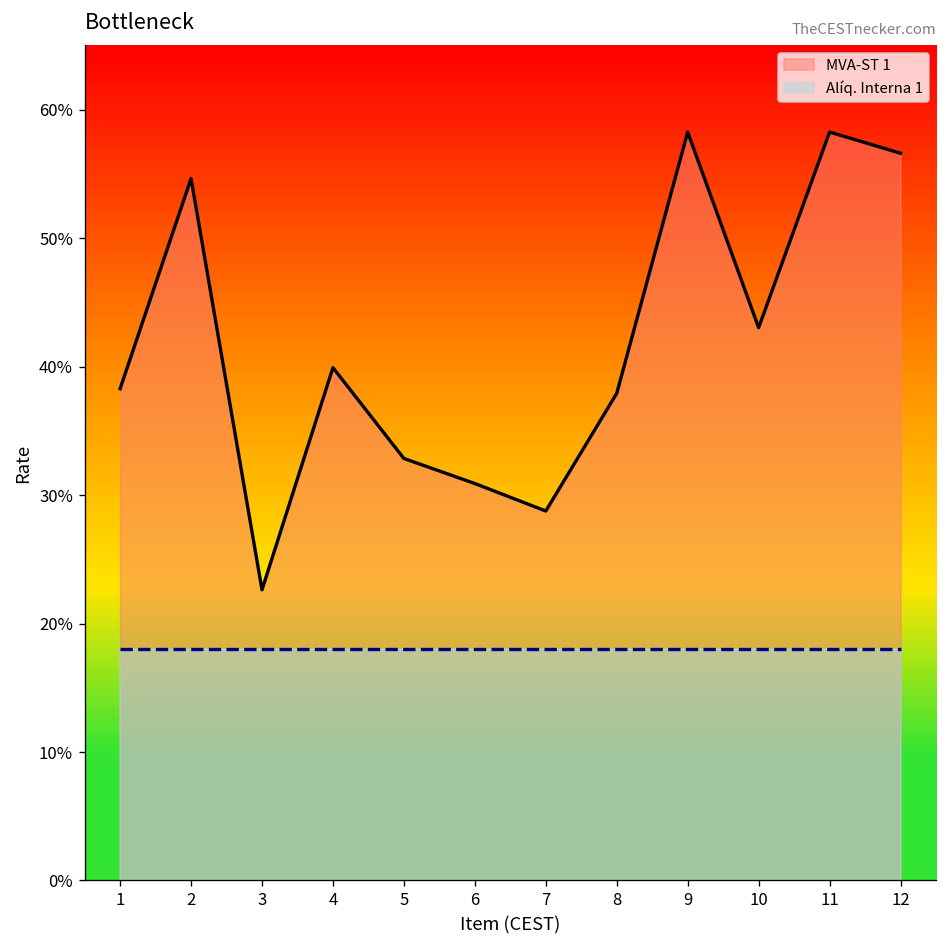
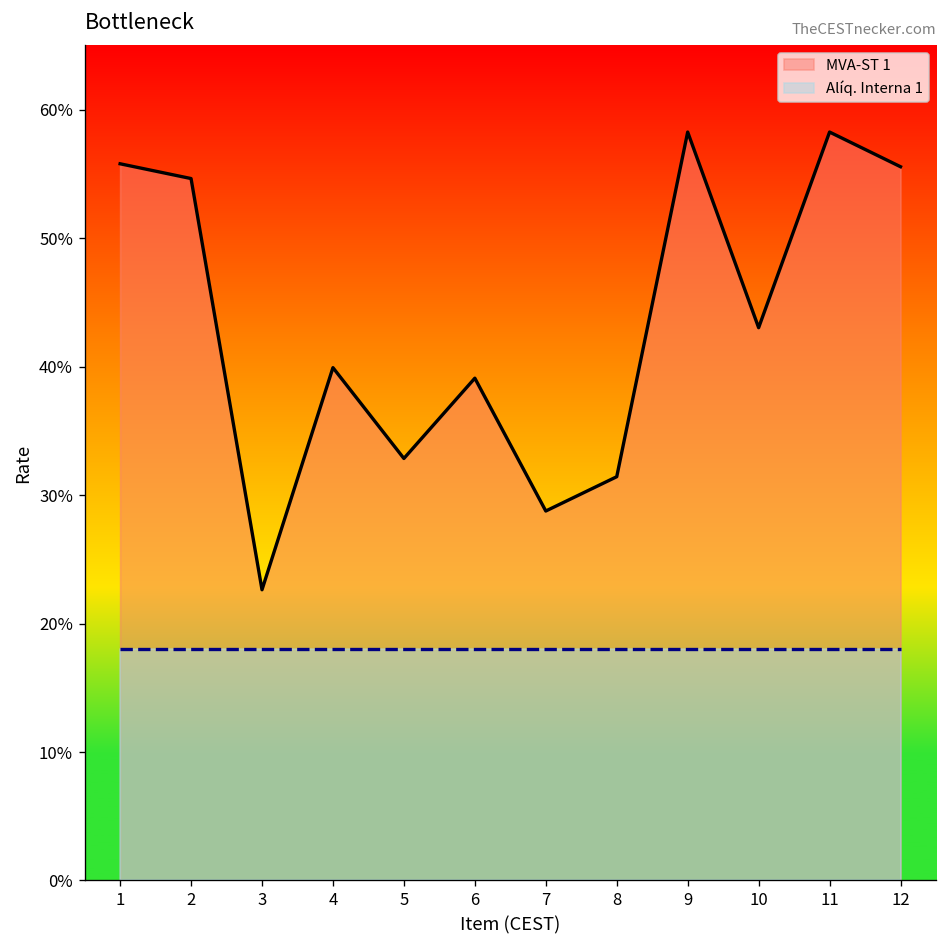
  {
    "MVA-ST 1": {
-     "1": "38.3%",
+     "1": "55.8%",
      "2": "54.6%",
      "3": "22.6%",
      "4": "39.9%",
      "5": "32.9%",
-     "6": "30.9%",
+     "6": "39.1%",
      "7": "28.8%",
-     "8": "37.9%",
+     "8": "31.4%",
      "9": "58.3%",
      "10": "43.0%",
      "11": "58.3%",
-     "12": "56.6%"
+     "12": "55.6%"
    },
    "Alíq. Interna 1": {
      "1": "18.0%",
      "2": "18.0%",
      "3": "18.0%",
      "4": "18.0%",
      "5": "18.0%",
      "6": "18.0%",
      "7": "18.0%",
      "8": "18.0%",
      "9": "18.0%",
      "10": "18.0%",
      "11": "18.0%",
      "12": "18.0%"
    }
  }
